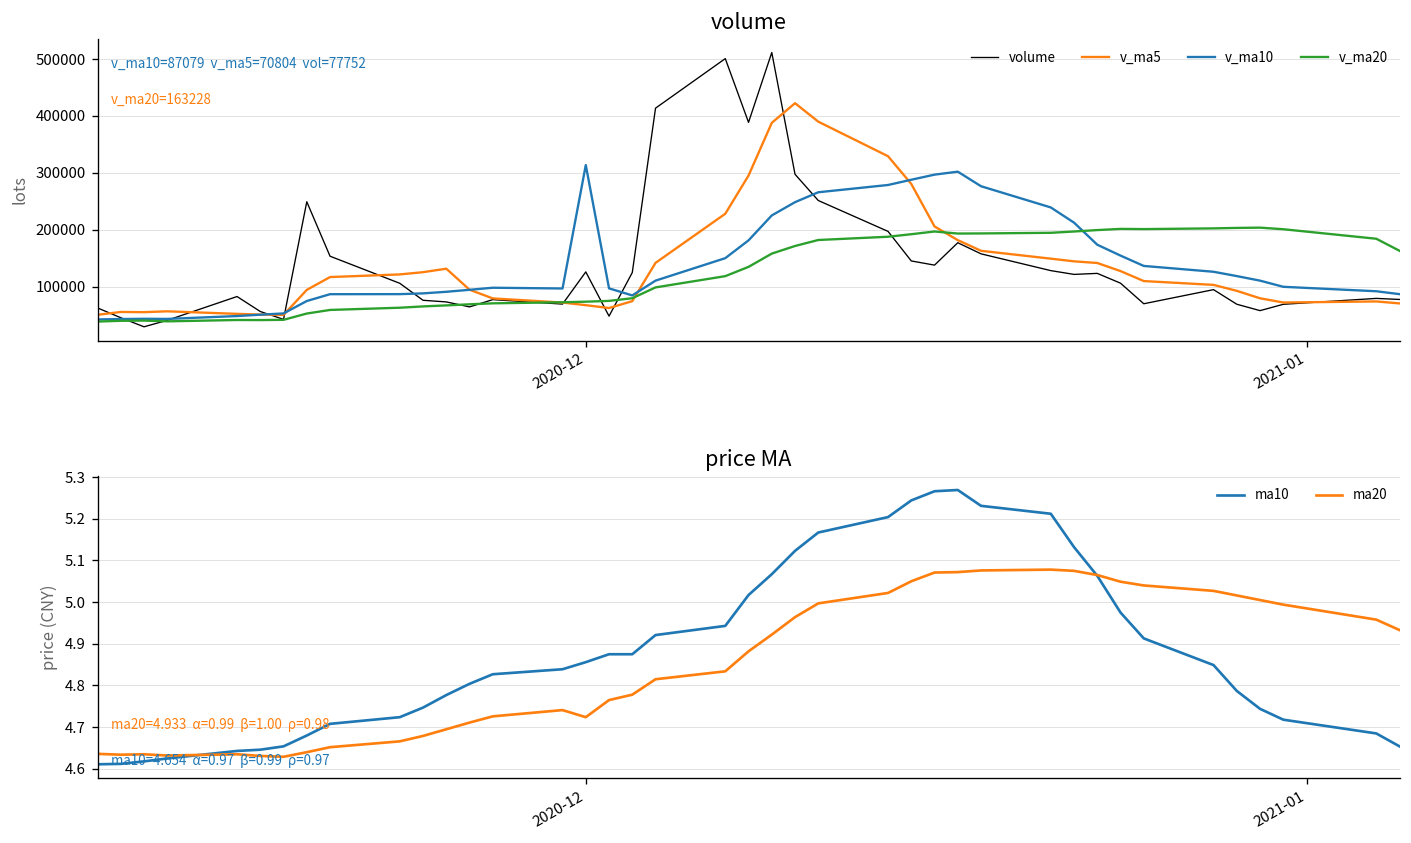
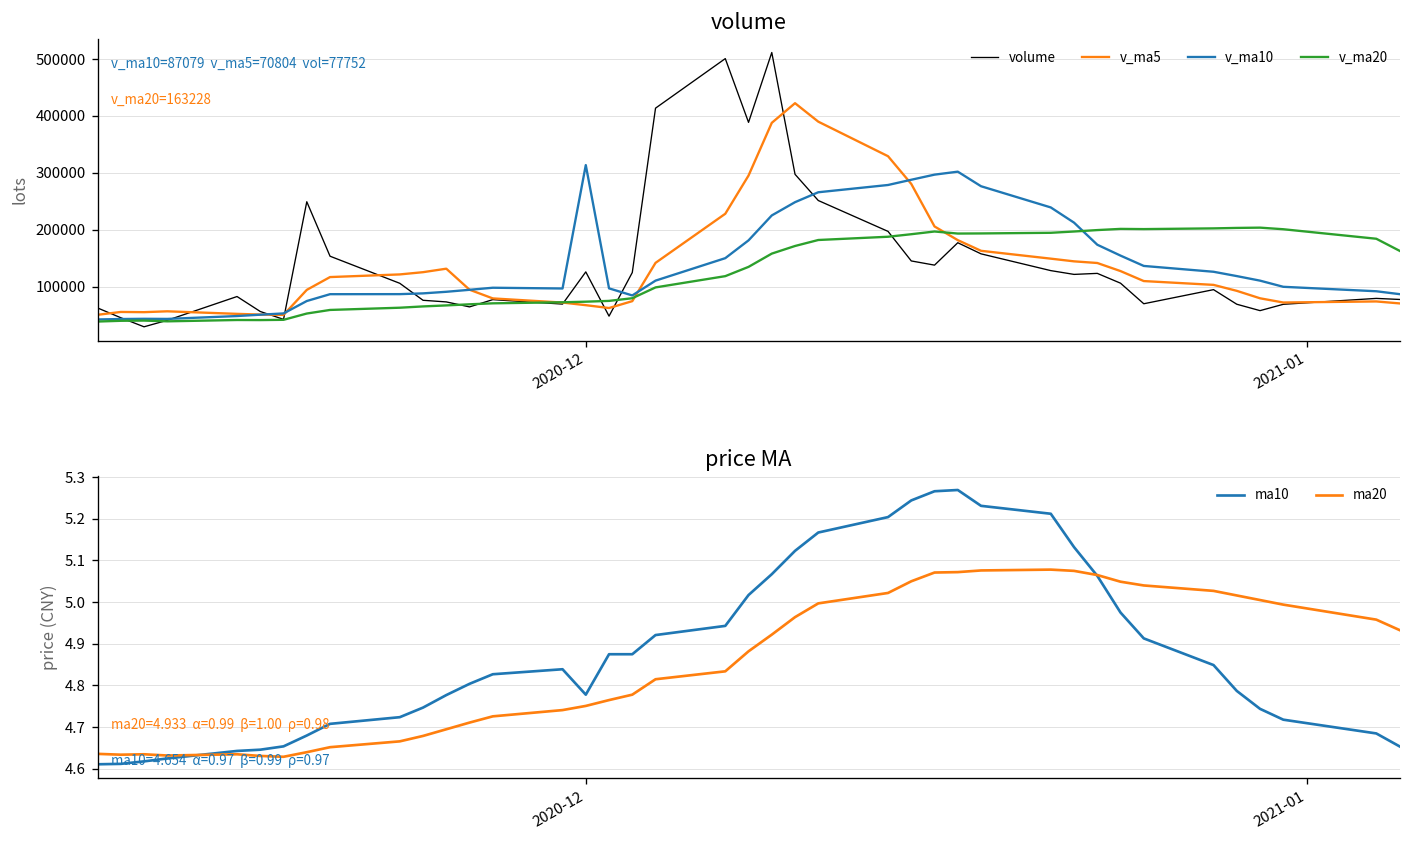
  {
    "volume": {
      "volume": {
        "2020-12": 130000
      },
      "v_ma5": {
        "2020-12": 70000
      },
      "v_ma10": {
        "2020-12": 310000
      },
      "v_ma20": {
        "2020-12": 70000
      }
    },
    "price MA": {
      "ma10": {
-       "2020-12": 4.86
+       "2020-12": 4.78
      },
      "ma20": {
-       "2020-12": 4.72
+       "2020-12": 4.75
      }
    }
  }
